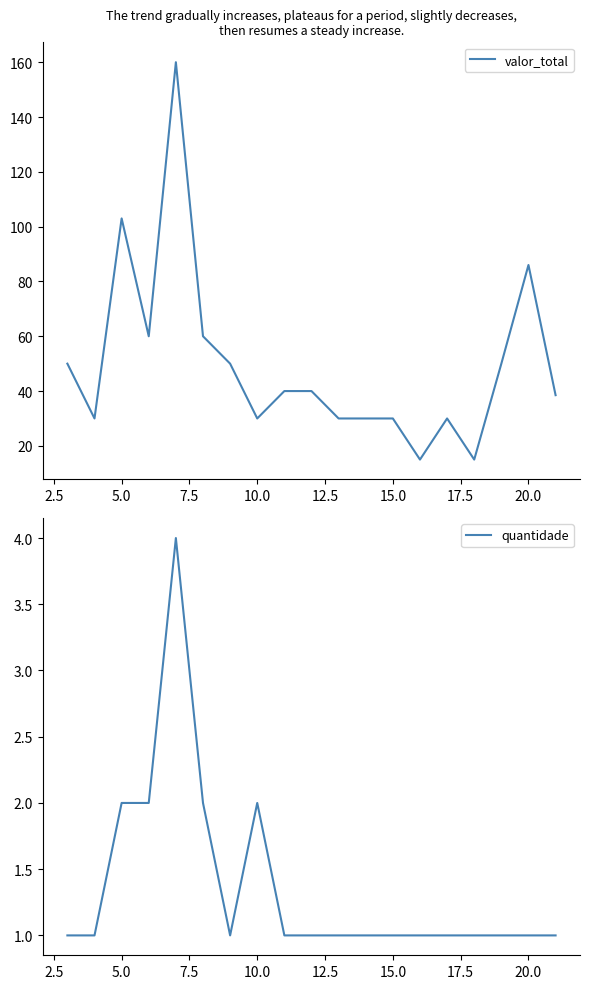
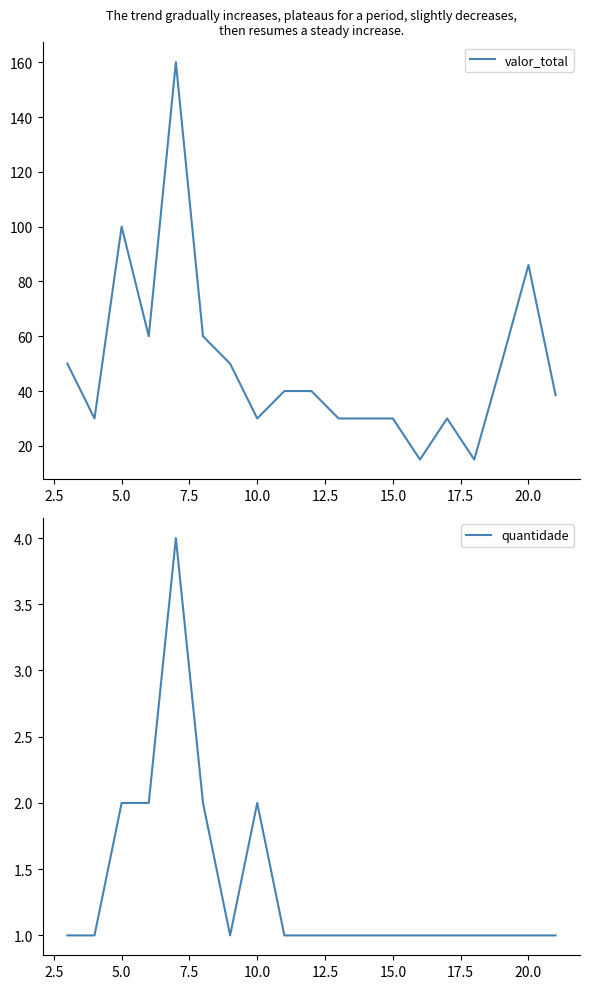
  {
    "The trend gradually increases, plateaus for a period, slightly decreases, then resumes a steady increase.": {
-     "5.0": 103,
+     "5.0": 100,
      "10.0": 30,
      "15.0": 30,
      "20.0": 86
    }
  }
